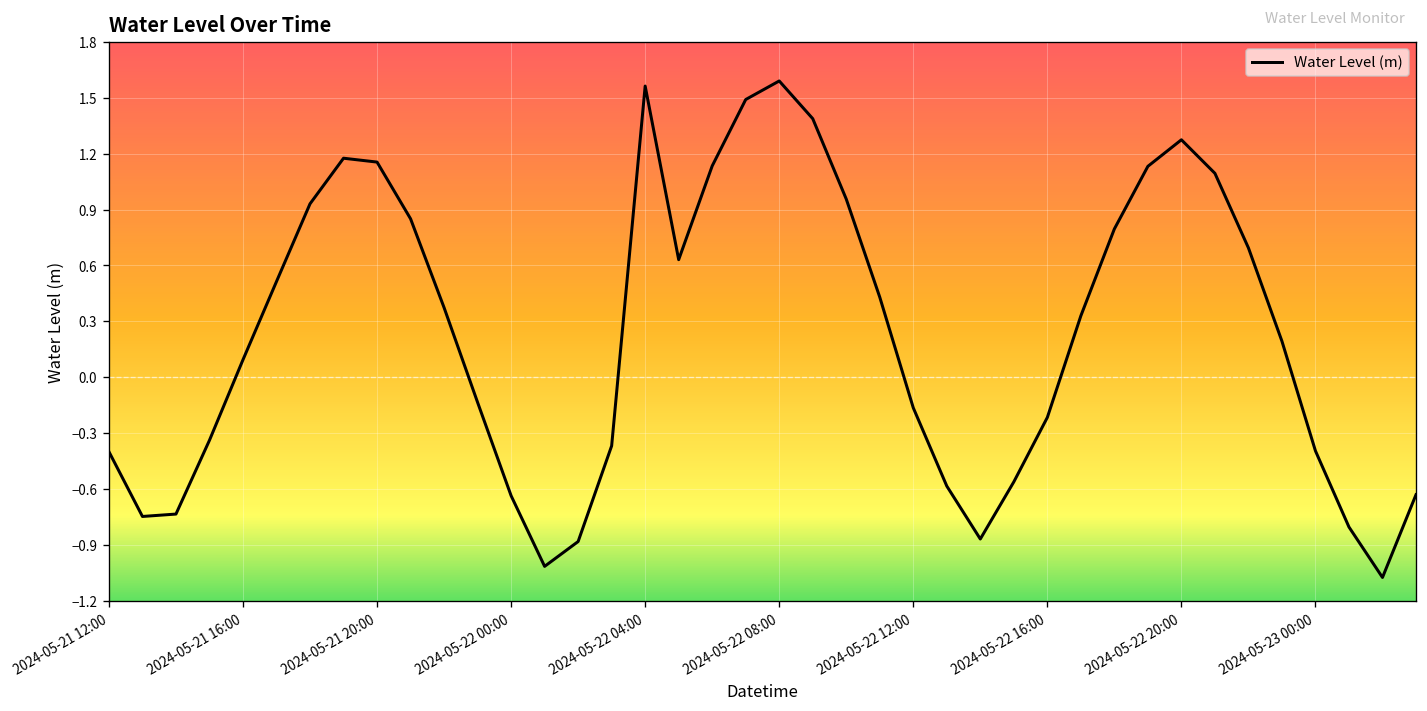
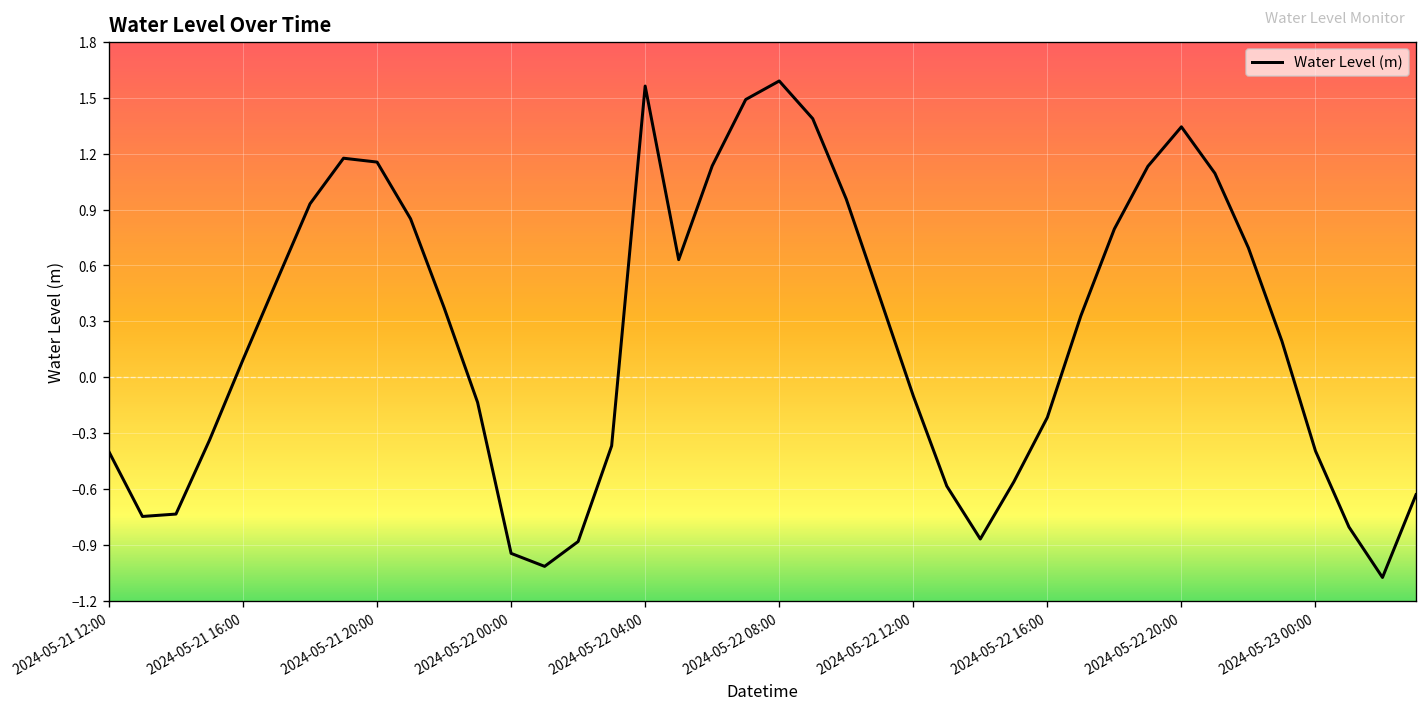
  {
    "2024-05-21 12:00": -0.40,
    "2024-05-21 16:00": 0.09,
    "2024-05-21 20:00": 1.15,
-   "2024-05-22 00:00": -0.64,
+   "2024-05-22 00:00": -0.94,
    "2024-05-22 04:00": 1.56,
    "2024-05-22 08:00": 1.59,
-   "2024-05-22 12:00": -0.16,
+   "2024-05-22 12:00": -0.10,
    "2024-05-22 16:00": -0.22,
-   "2024-05-22 20:00": 1.27,
+   "2024-05-22 20:00": 1.34,
    "2024-05-23 00:00": -0.40
  }
